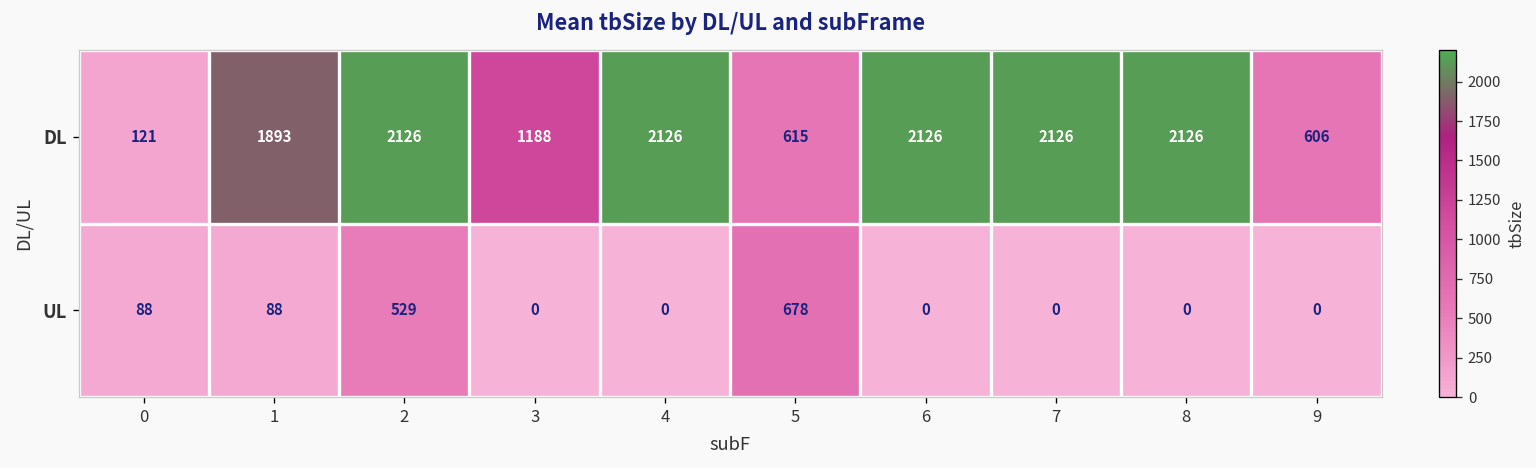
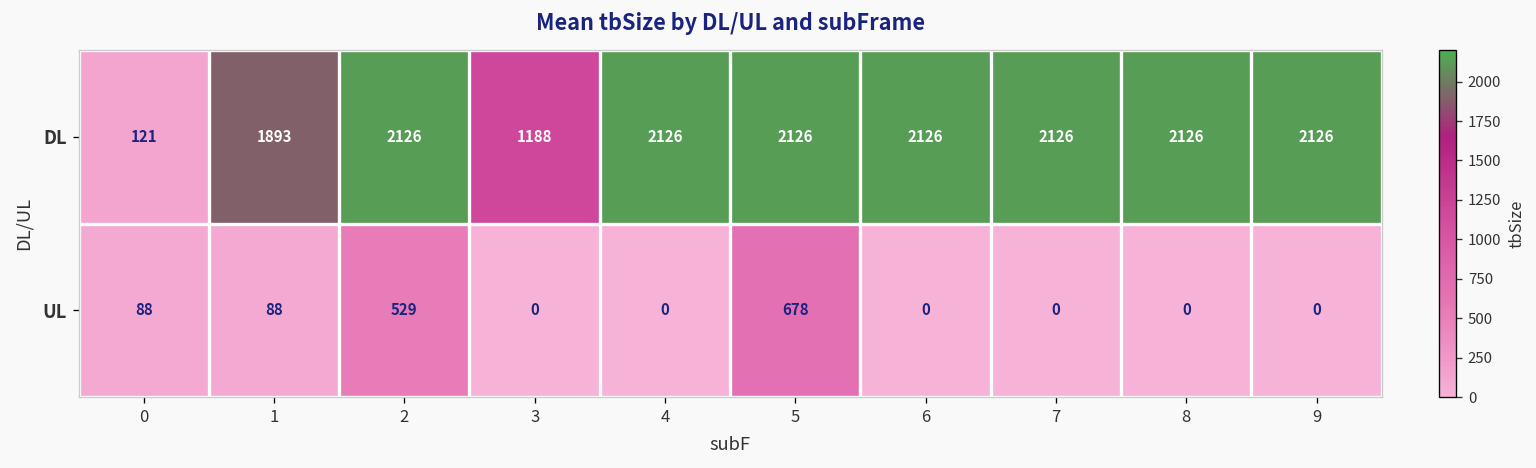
  {
    "DL": {
      "0": 121,
      "1": 1893,
      "2": 2126,
      "3": 1188,
      "4": 2126,
-     "5": 615,
+     "5": 2126,
      "6": 2126,
      "7": 2126,
      "8": 2126,
-     "9": 606
+     "9": 2126
    },
    "UL": {
      "0": 88,
      "1": 88,
      "2": 529,
      "3": 0,
      "4": 0,
      "5": 678,
      "6": 0,
      "7": 0,
      "8": 0,
      "9": 0
    }
  }
